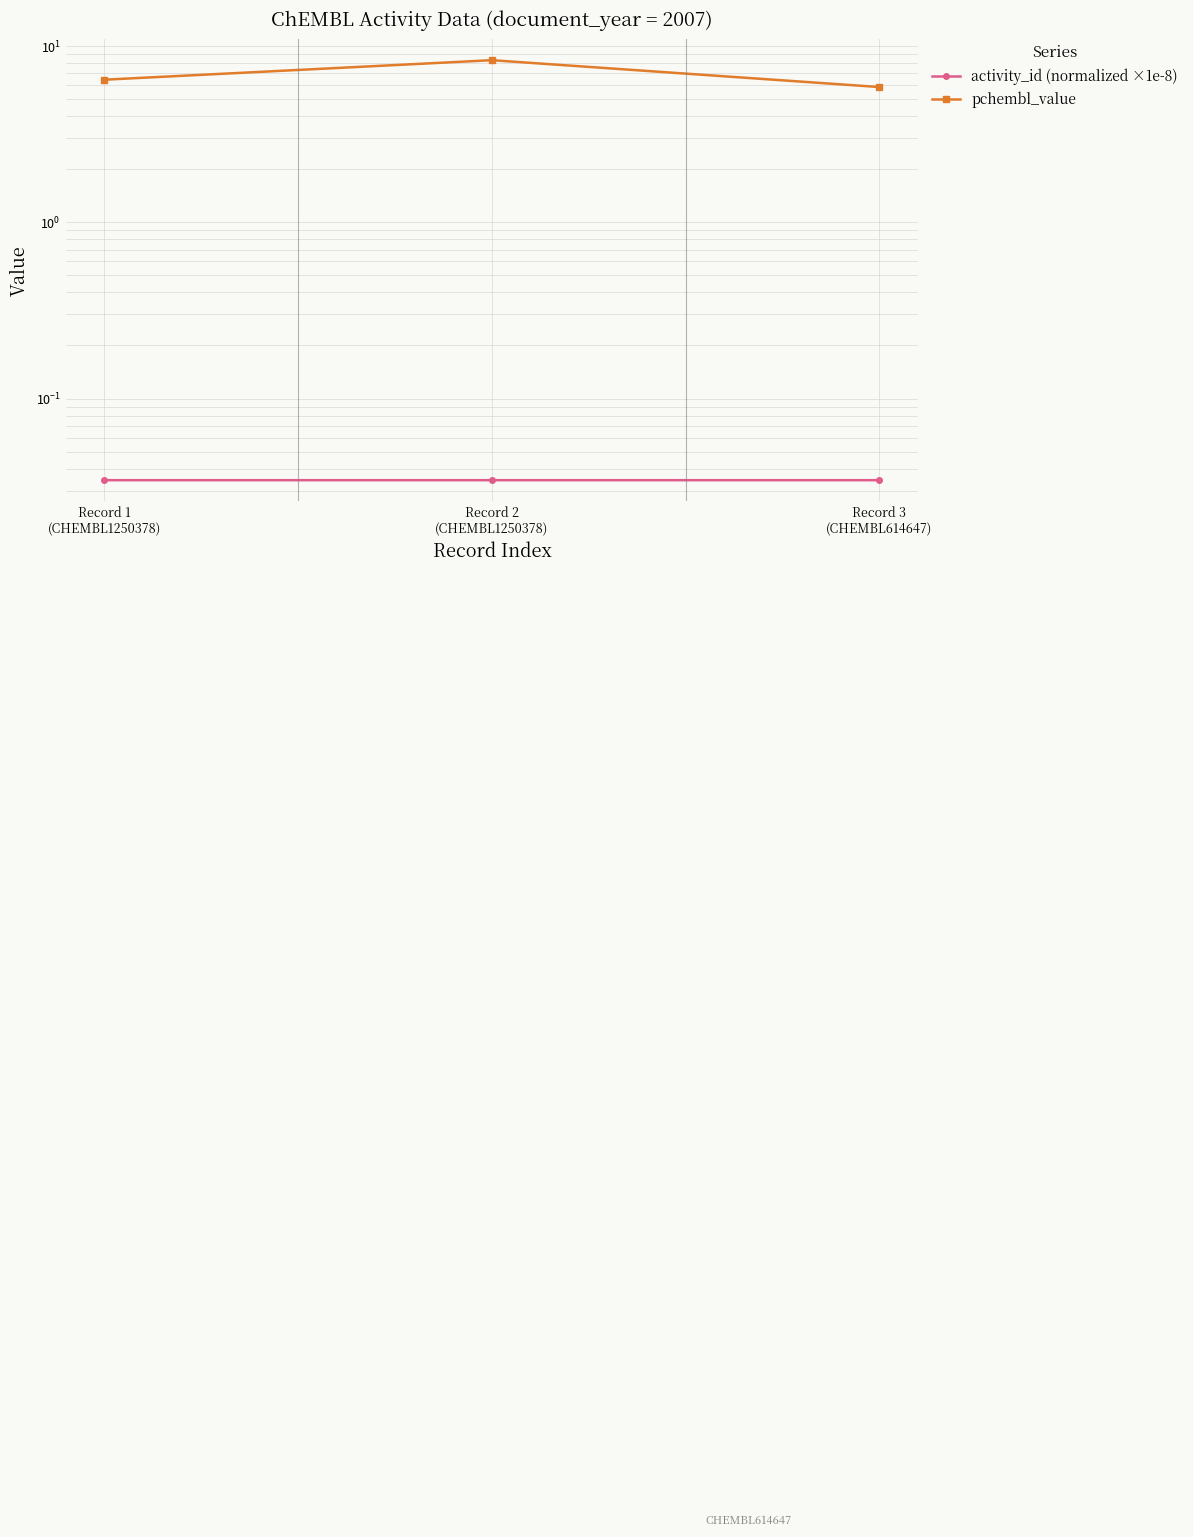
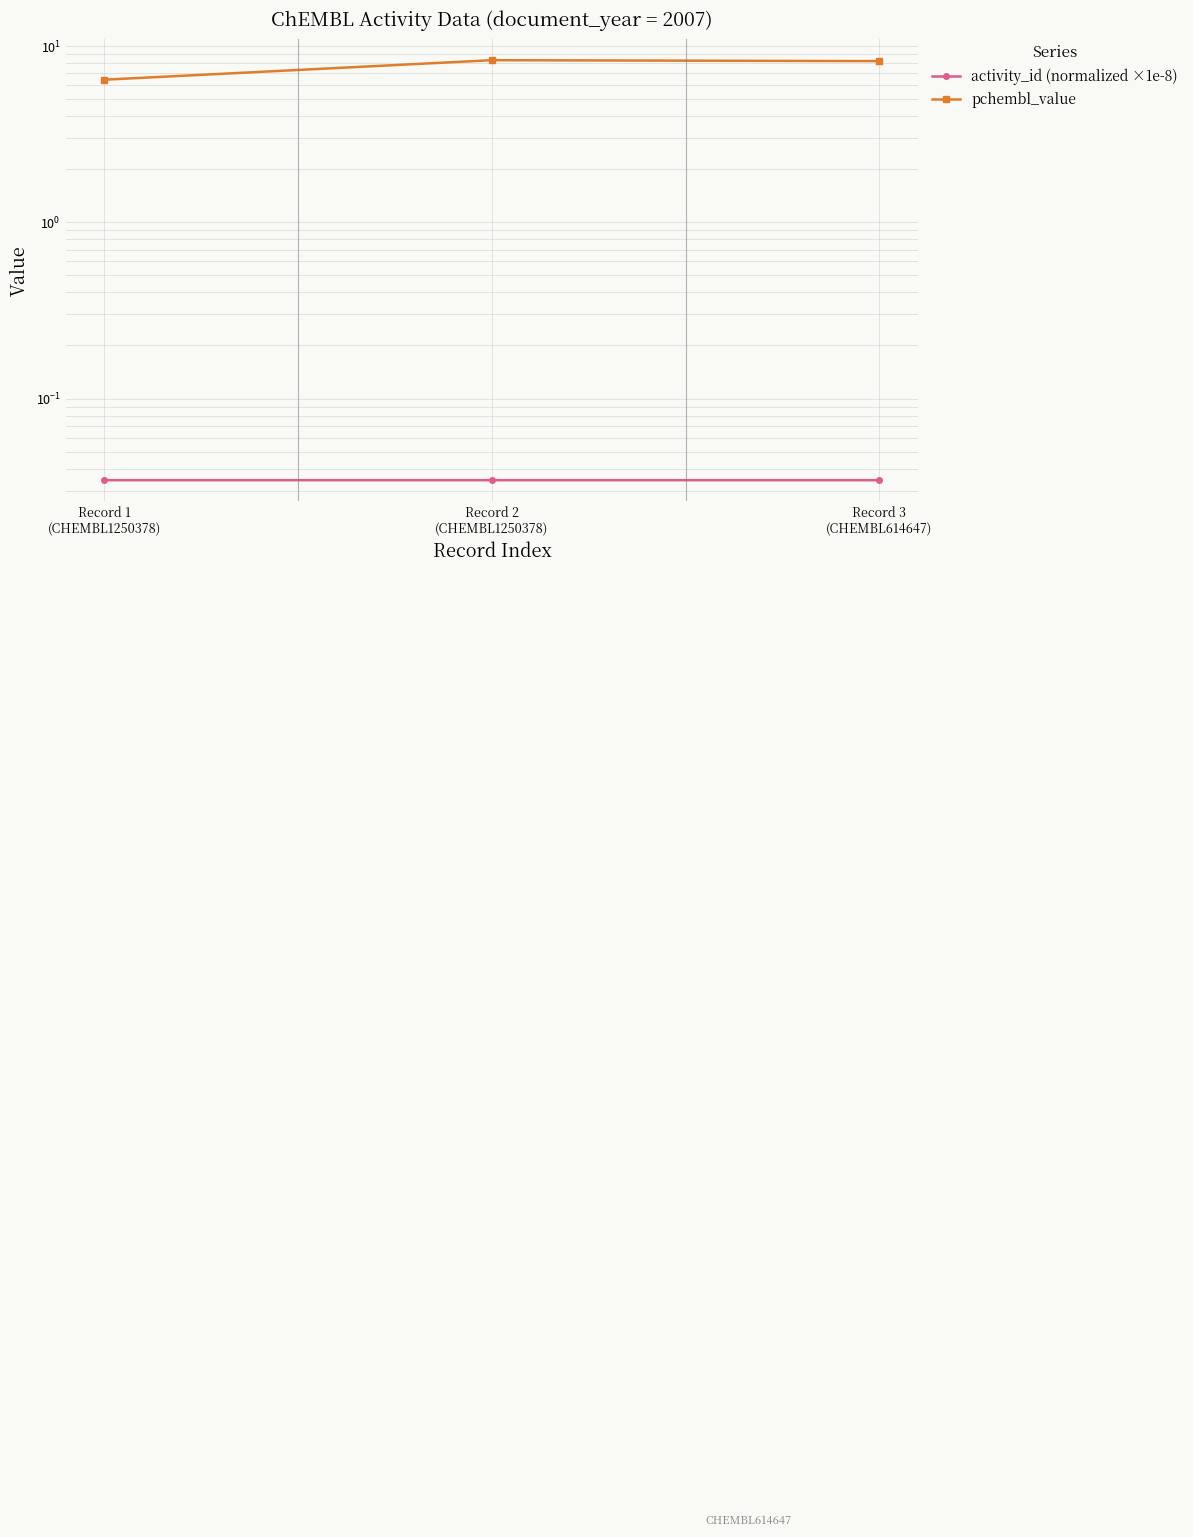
  {
    "activity_id (normalized ×1e-8)": {
      "Record 1 (CHEMBL1250378)": 0.034,
      "Record 2 (CHEMBL1250378)": 0.034,
      "Record 3 (CHEMBL614647)": 0.034
    },
    "pchembl_value": {
      "Record 1 (CHEMBL1250378)": 6.4,
      "Record 2 (CHEMBL1250378)": 8,
-     "Record 3 (CHEMBL614647)": 5.9
+     "Record 3 (CHEMBL614647)": 8
    }
  }
